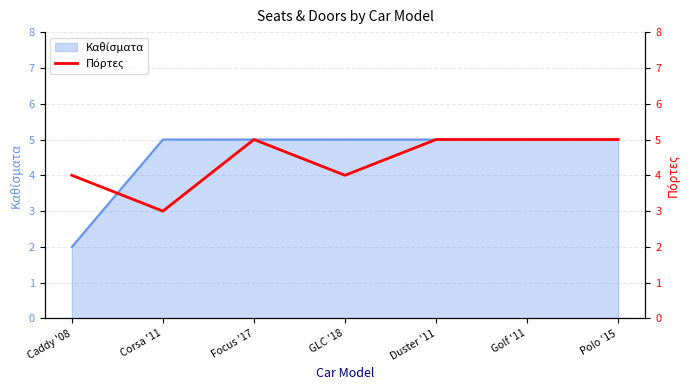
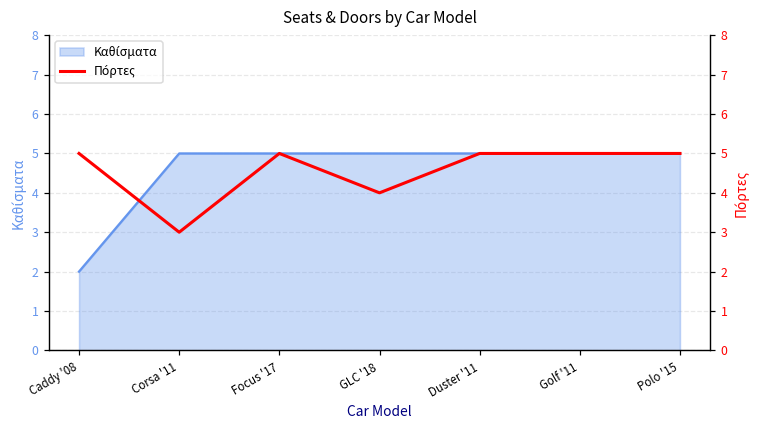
  {
    "Καθίσματα": {
      "Caddy '08": 2.0,
      "Corsa '11": 5.0,
      "Focus '17": 5.0,
      "GLC '18": 5.0,
      "Duster '11": 5.0,
      "Golf '11": 5.0,
      "Polo '15": 5.0
    },
    "Πόρτες": {
-     "Caddy '08": 4,
+     "Caddy '08": 5,
      "Corsa '11": 3,
      "Focus '17": 5,
      "GLC '18": 4,
      "Duster '11": 5,
      "Golf '11": 5,
      "Polo '15": 5
    }
  }
